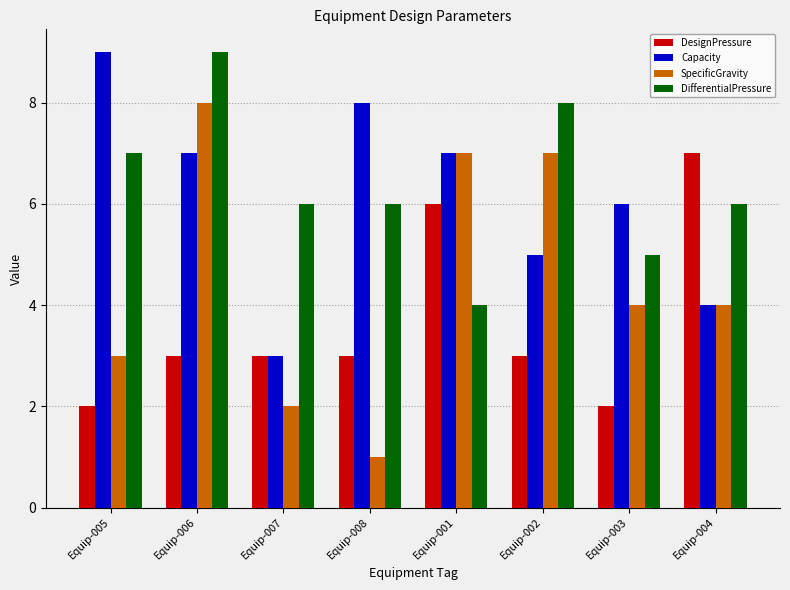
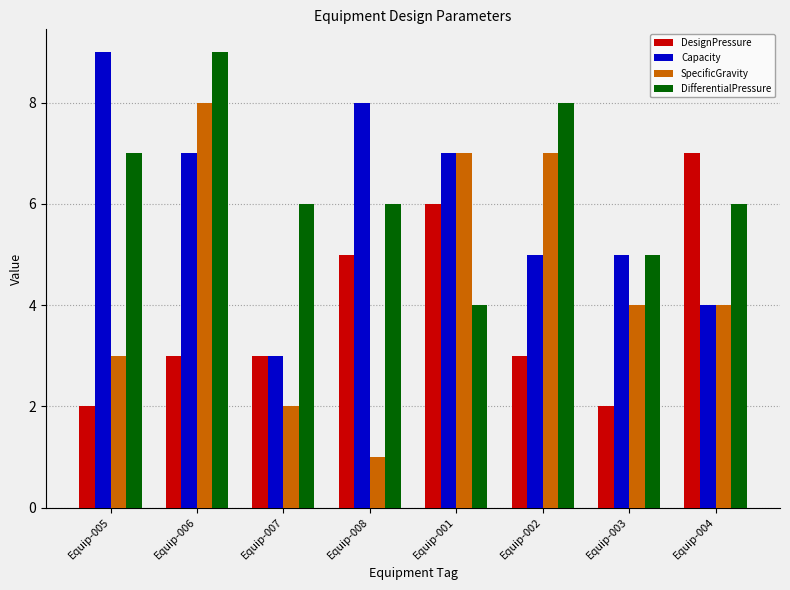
  {
    "DesignPressure": {
      "Equip-005": 2,
      "Equip-006": 3,
      "Equip-007": 3,
-     "Equip-008": 3,
+     "Equip-008": 5,
      "Equip-001": 6,
      "Equip-002": 3,
      "Equip-003": 2,
      "Equip-004": 7
    },
    "Capacity": {
      "Equip-005": 9,
      "Equip-006": 7,
      "Equip-007": 3,
      "Equip-008": 8,
      "Equip-001": 7,
      "Equip-002": 5,
-     "Equip-003": 6,
+     "Equip-003": 5,
      "Equip-004": 4
    },
    "SpecificGravity": {
      "Equip-005": 3,
      "Equip-006": 8,
      "Equip-007": 2,
      "Equip-008": 1,
      "Equip-001": 7,
      "Equip-002": 7,
      "Equip-003": 4,
      "Equip-004": 4
    },
    "DifferentialPressure": {
      "Equip-005": 7,
      "Equip-006": 9,
      "Equip-007": 6,
      "Equip-008": 6,
      "Equip-001": 4,
      "Equip-002": 8,
      "Equip-003": 5,
      "Equip-004": 6
    }
  }
